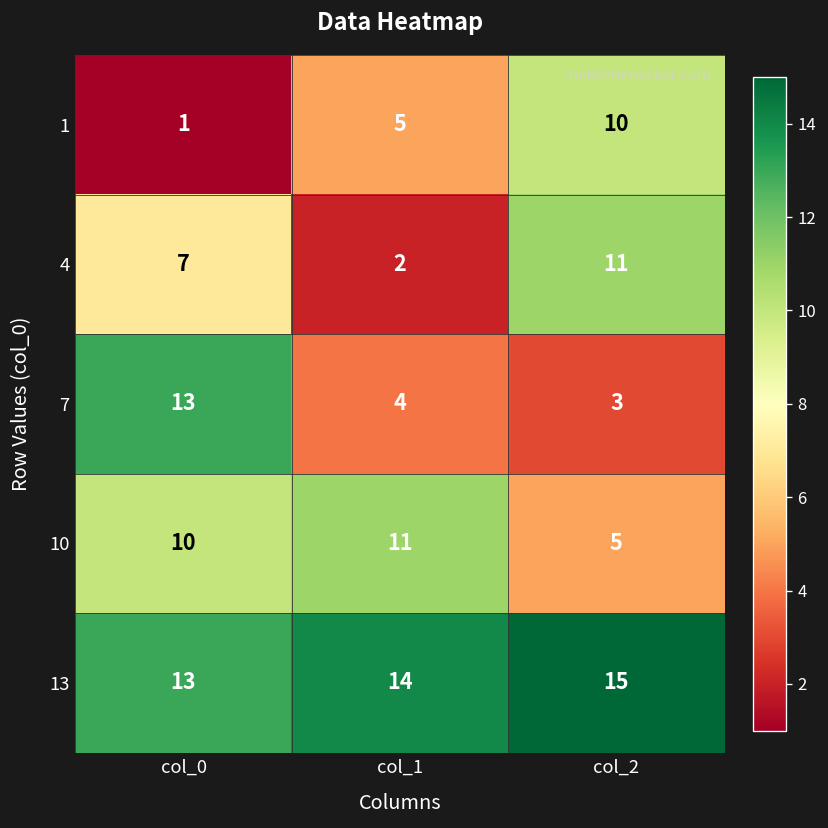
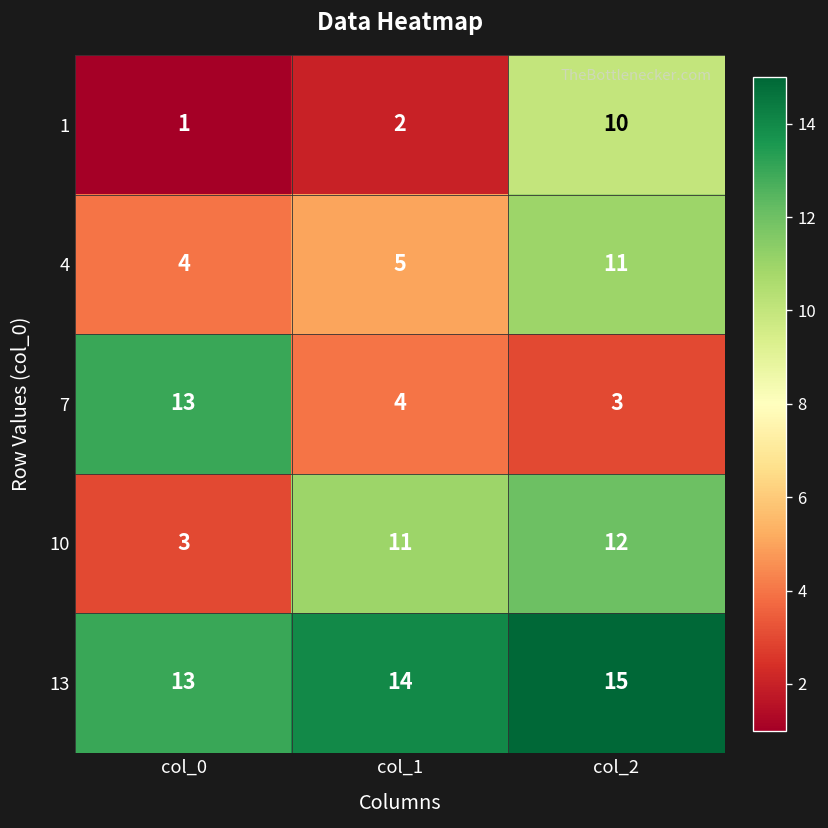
  {
    "1": {
      "col_0": 1,
-     "col_1": 5
+     "col_1": 2
    },
    "4": {
-     "col_0": 7,
-     "col_1": 2,
+     "col_0": 4,
+     "col_1": 5,
      "col_2": 11
    },
    "7": {
      "col_0": 13,
      "col_1": 4,
      "col_2": 3
    },
    "10": {
-     "col_0": 10,
+     "col_0": 3,
      "col_1": 11,
-     "col_2": 5
+     "col_2": 12
    },
    "13": {
      "col_0": 13,
      "col_1": 14,
      "col_2": 15
    }
  }
